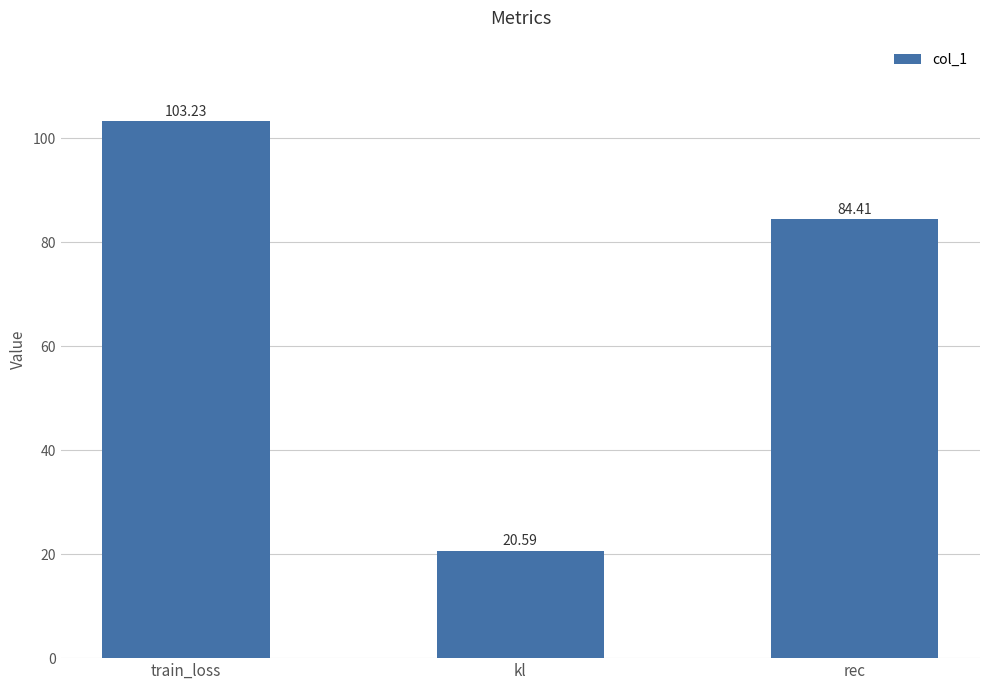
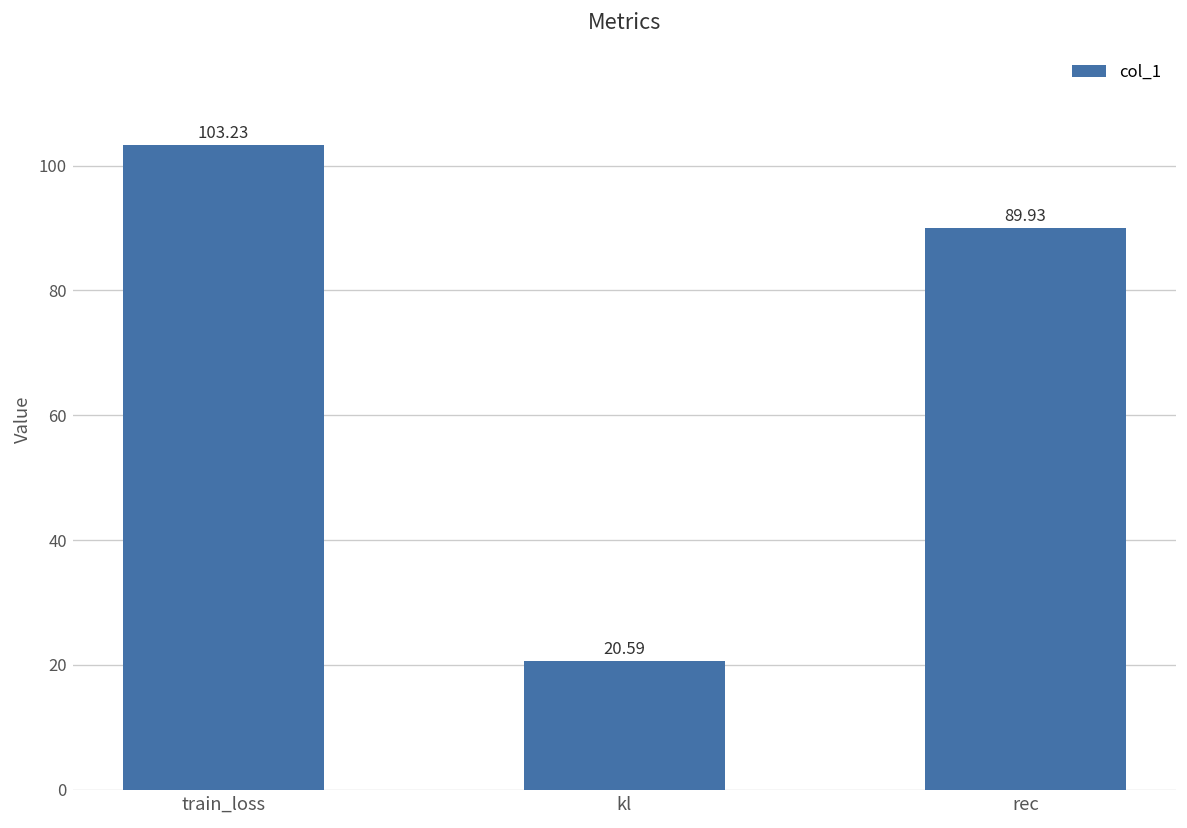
  {
    "train_loss": 103.23,
    "kl": 20.59,
-   "rec": 84.41
+   "rec": 89.93
  }
